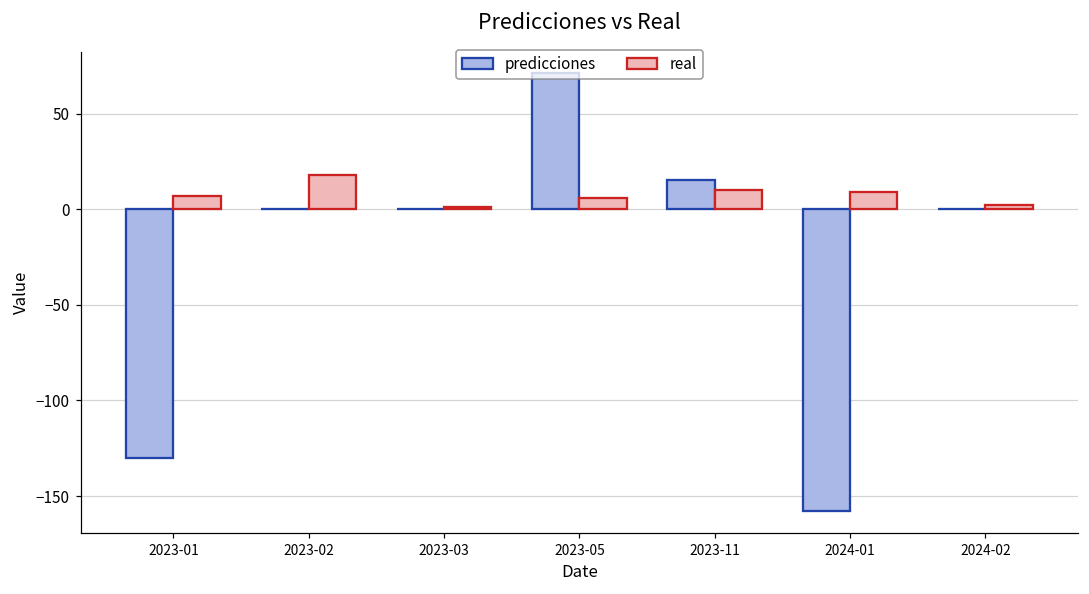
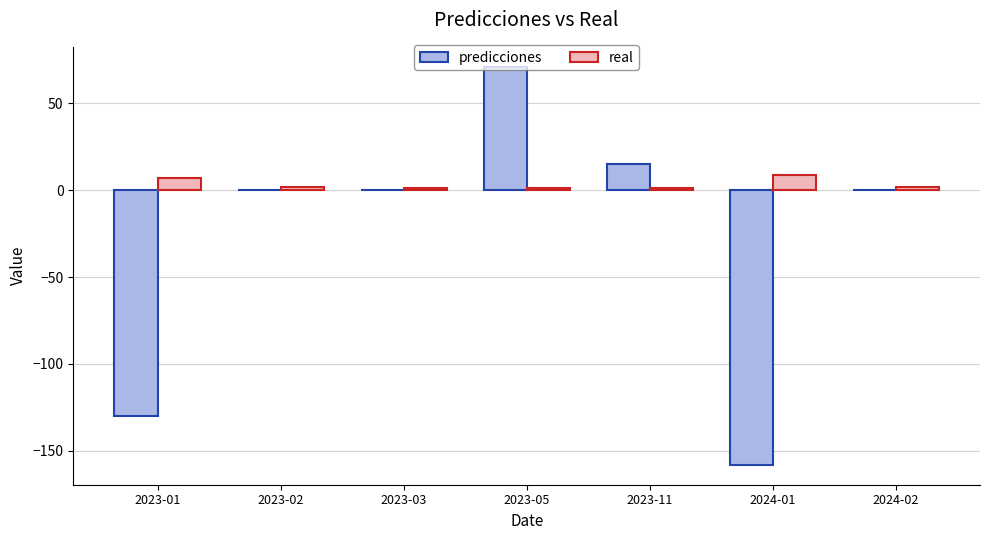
  {
    "predicciones": {
      "2023-01": -130,
      "2023-02": 0,
      "2023-03": 0,
      "2023-11": 15,
      "2024-01": -158,
      "2024-02": 0
    },
    "real": {
      "2023-01": 7,
-     "2023-02": 18,
-     "2023-05": 6,
-     "2023-11": 10,
+     "2023-02": 2,
+     "2023-05": 1,
+     "2023-11": 1,
      "2024-01": 9,
      "2024-02": 2
    }
  }
